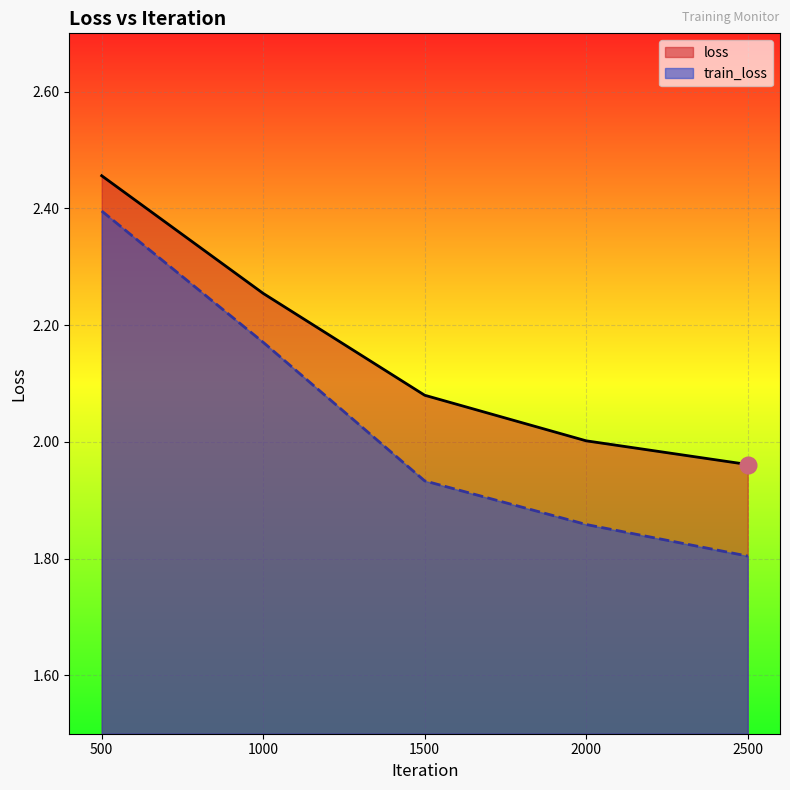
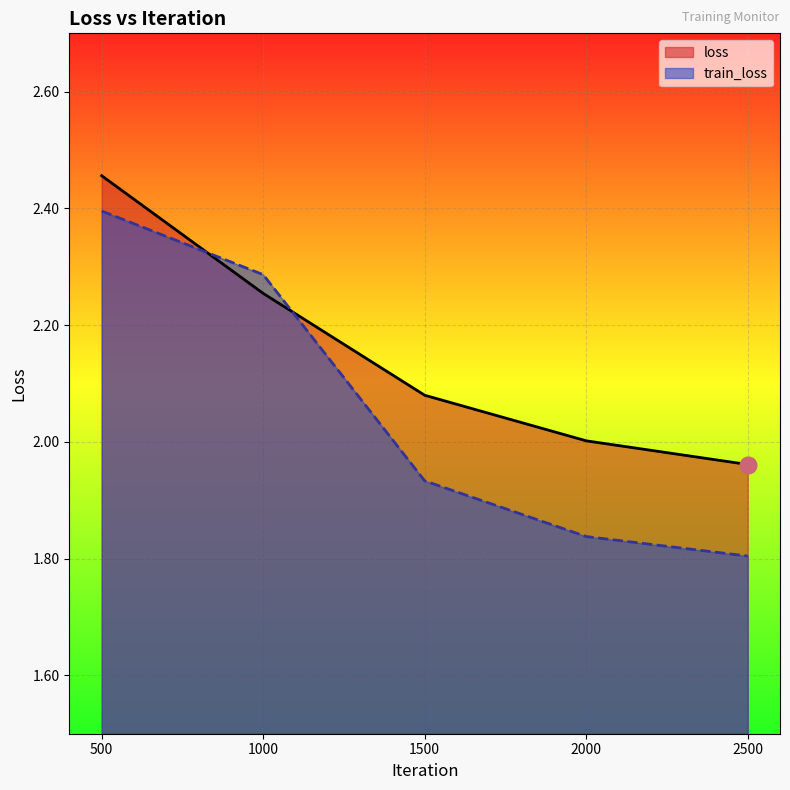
  {
    "train_loss": {
      "500": 2.40,
-     "1000": 2.17,
+     "1000": 2.29,
      "1500": 1.93,
-     "2000": 1.86,
+     "2000": 1.84,
      "2500": 1.80
    }
  }
